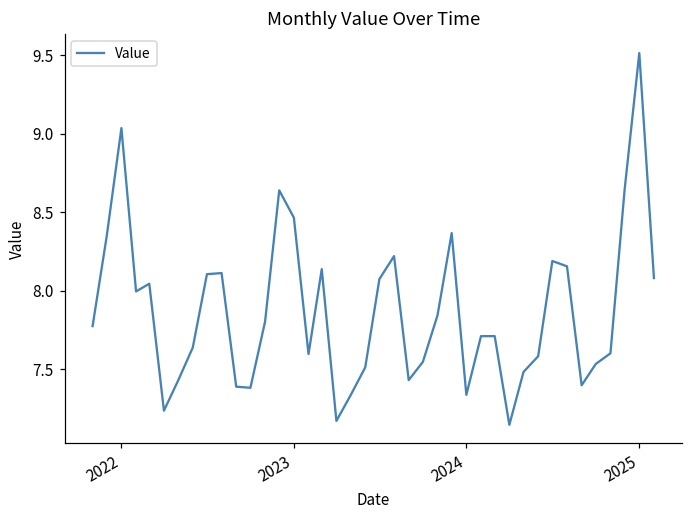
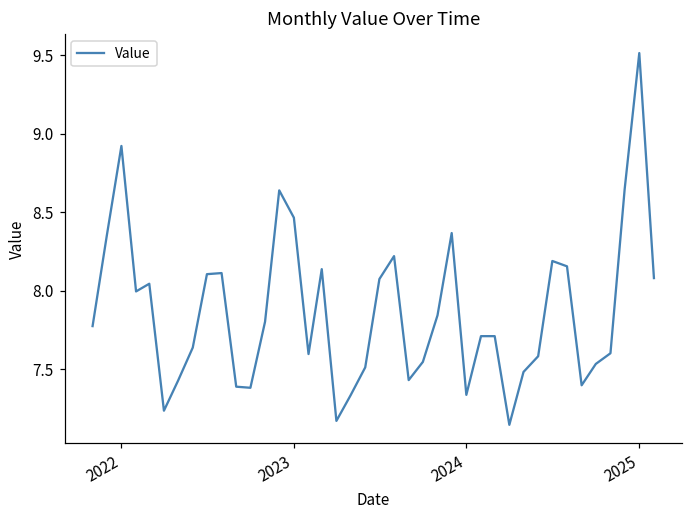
  {
-   "2022": 9.04,
+   "2022": 8.92,
    "2023": 8.47,
    "2024": 7.34,
    "2025": 9.51
  }
